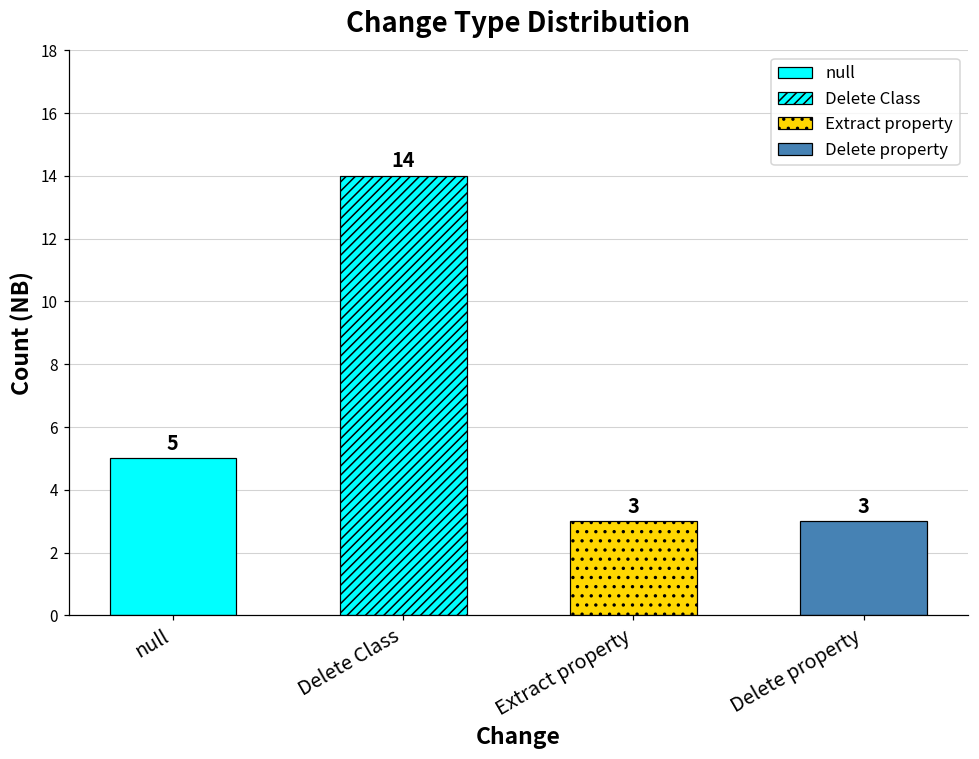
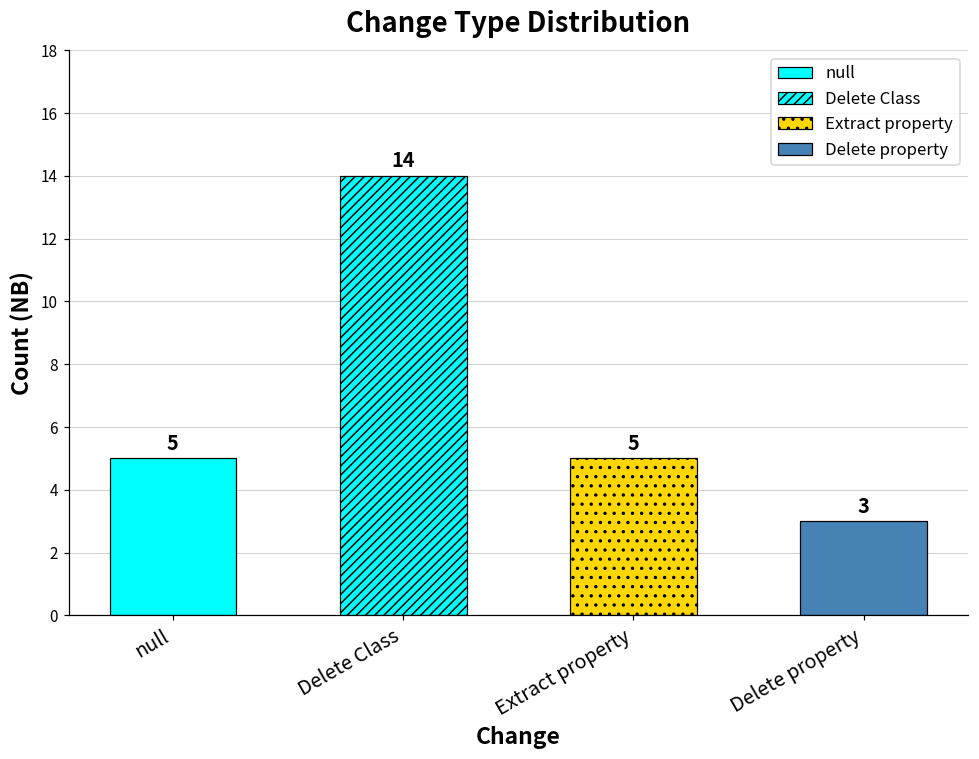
  {
    "null": 5,
    "Delete Class": 14,
-   "Extract property": 3,
+   "Extract property": 5,
    "Delete property": 3
  }
